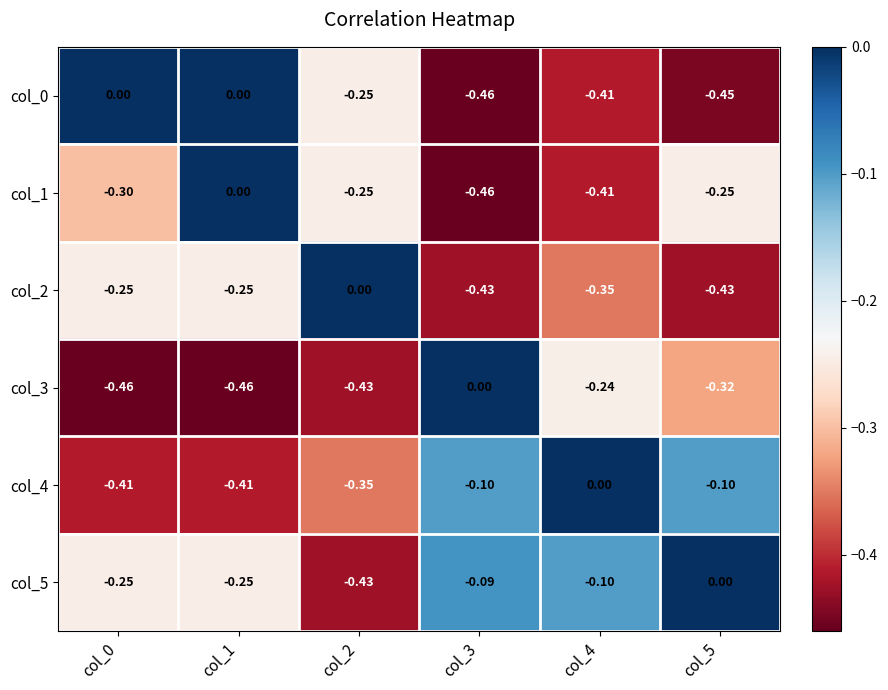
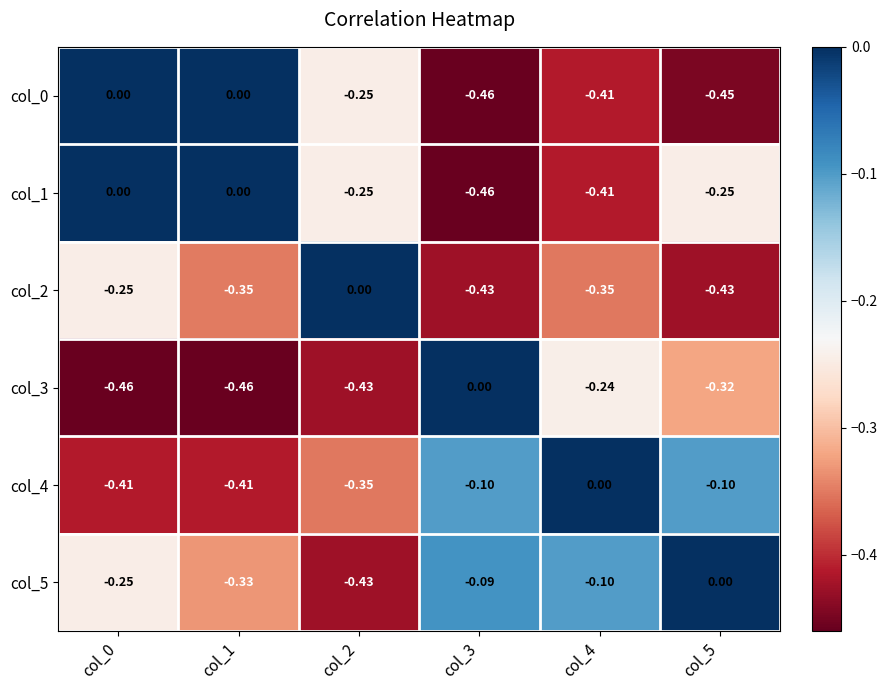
  {
    "col_0": {
      "col_0": 0.00,
      "col_1": 0.00,
      "col_2": -0.25,
      "col_3": -0.46,
      "col_4": -0.41,
      "col_5": -0.45
    },
    "col_1": {
-     "col_0": -0.30,
+     "col_0": 0.00,
      "col_1": 0.00,
      "col_2": -0.25,
      "col_3": -0.46,
      "col_4": -0.41,
      "col_5": -0.25
    },
    "col_2": {
      "col_0": -0.25,
-     "col_1": -0.25,
+     "col_1": -0.35,
      "col_2": 0.00,
      "col_3": -0.43,
      "col_4": -0.35,
      "col_5": -0.43
    },
    "col_3": {
      "col_0": -0.46,
      "col_1": -0.46,
      "col_2": -0.43,
      "col_3": 0.00,
      "col_4": -0.24,
      "col_5": -0.32
    },
    "col_4": {
      "col_0": -0.41,
      "col_1": -0.41,
      "col_2": -0.35,
      "col_3": -0.10,
      "col_4": 0.00,
      "col_5": -0.10
    },
    "col_5": {
      "col_0": -0.25,
-     "col_1": -0.25,
+     "col_1": -0.33,
      "col_2": -0.43,
      "col_3": -0.09,
      "col_4": -0.10,
      "col_5": 0.00
    }
  }
